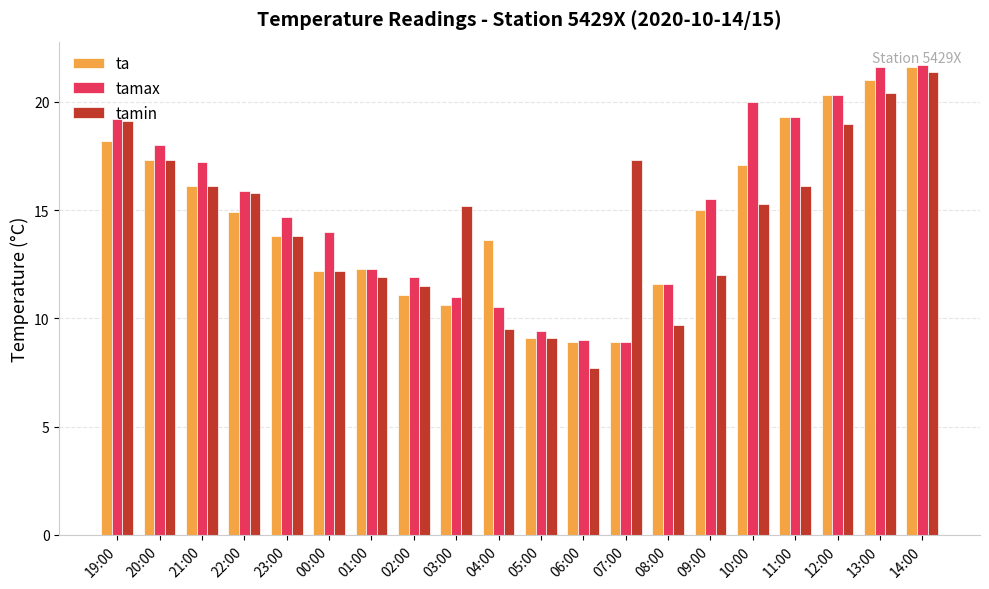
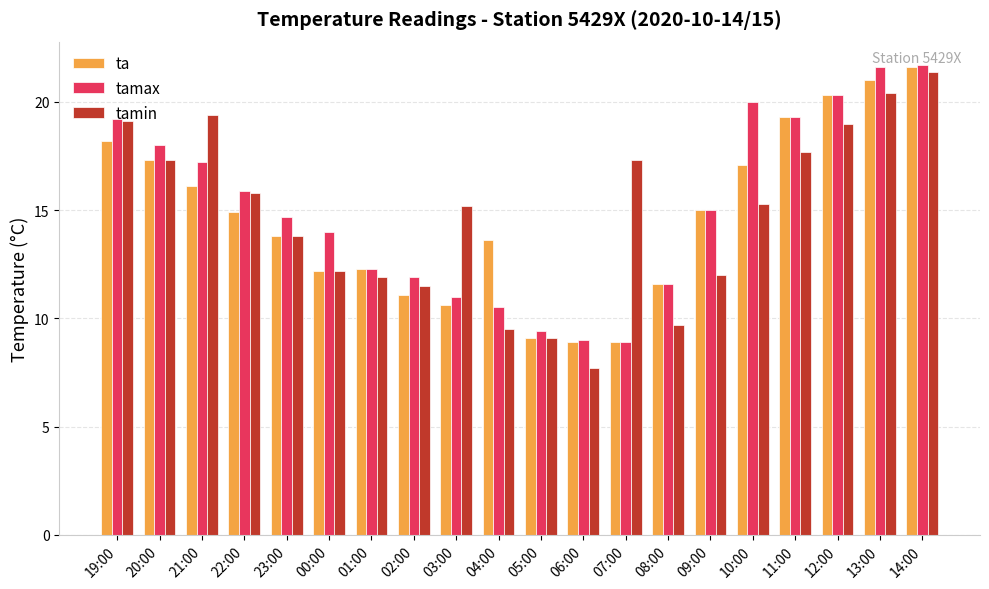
  {
    "ta": {
      "19:00": 18.2,
      "20:00": 17.3,
      "21:00": 16.1,
      "22:00": 14.9,
      "23:00": 13.8,
      "00:00": 12.2,
      "01:00": 12.3,
      "02:00": 11.1,
      "03:00": 10.6,
      "04:00": 13.6,
      "05:00": 9.1,
      "06:00": 8.9,
      "07:00": 8.9,
      "08:00": 11.6,
      "09:00": 15.0,
      "10:00": 17.1,
      "11:00": 19.3,
      "12:00": 20.3,
      "13:00": 21.0,
      "14:00": 21.6
    },
    "tamax": {
      "19:00": 19.2,
      "20:00": 18.0,
      "21:00": 17.2,
      "22:00": 15.9,
      "23:00": 14.7,
      "00:00": 14.0,
      "01:00": 12.3,
      "02:00": 11.9,
      "03:00": 11.0,
      "04:00": 10.5,
      "05:00": 9.4,
      "06:00": 9.0,
      "07:00": 8.9,
      "08:00": 11.6,
-     "09:00": 15.5,
+     "09:00": 15.0,
      "10:00": 20.0,
      "11:00": 19.3,
      "12:00": 20.3,
      "13:00": 21.6
    },
    "tamin": {
      "19:00": 19.1,
      "20:00": 17.3,
-     "21:00": 16.1,
+     "21:00": 19.4,
      "22:00": 15.8,
      "23:00": 13.8,
      "00:00": 12.2,
      "01:00": 11.9,
      "02:00": 11.5,
      "03:00": 15.2,
      "04:00": 9.5,
      "05:00": 9.1,
      "06:00": 7.7,
      "07:00": 17.3,
      "08:00": 9.7,
      "09:00": 12.0,
      "10:00": 15.3,
-     "11:00": 16.1,
+     "11:00": 17.7,
      "12:00": 19.0,
      "13:00": 20.4,
      "14:00": 21.4
    }
  }
